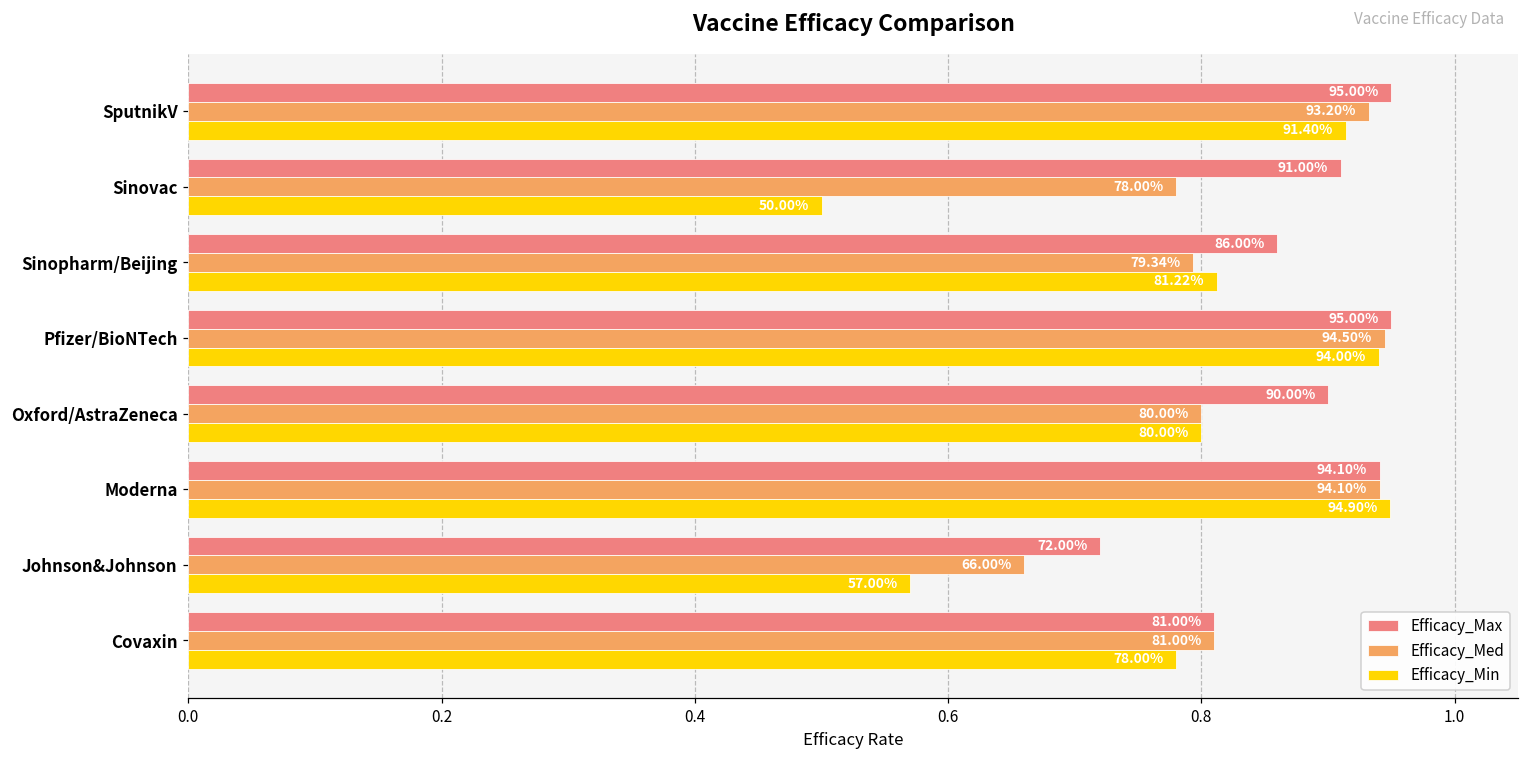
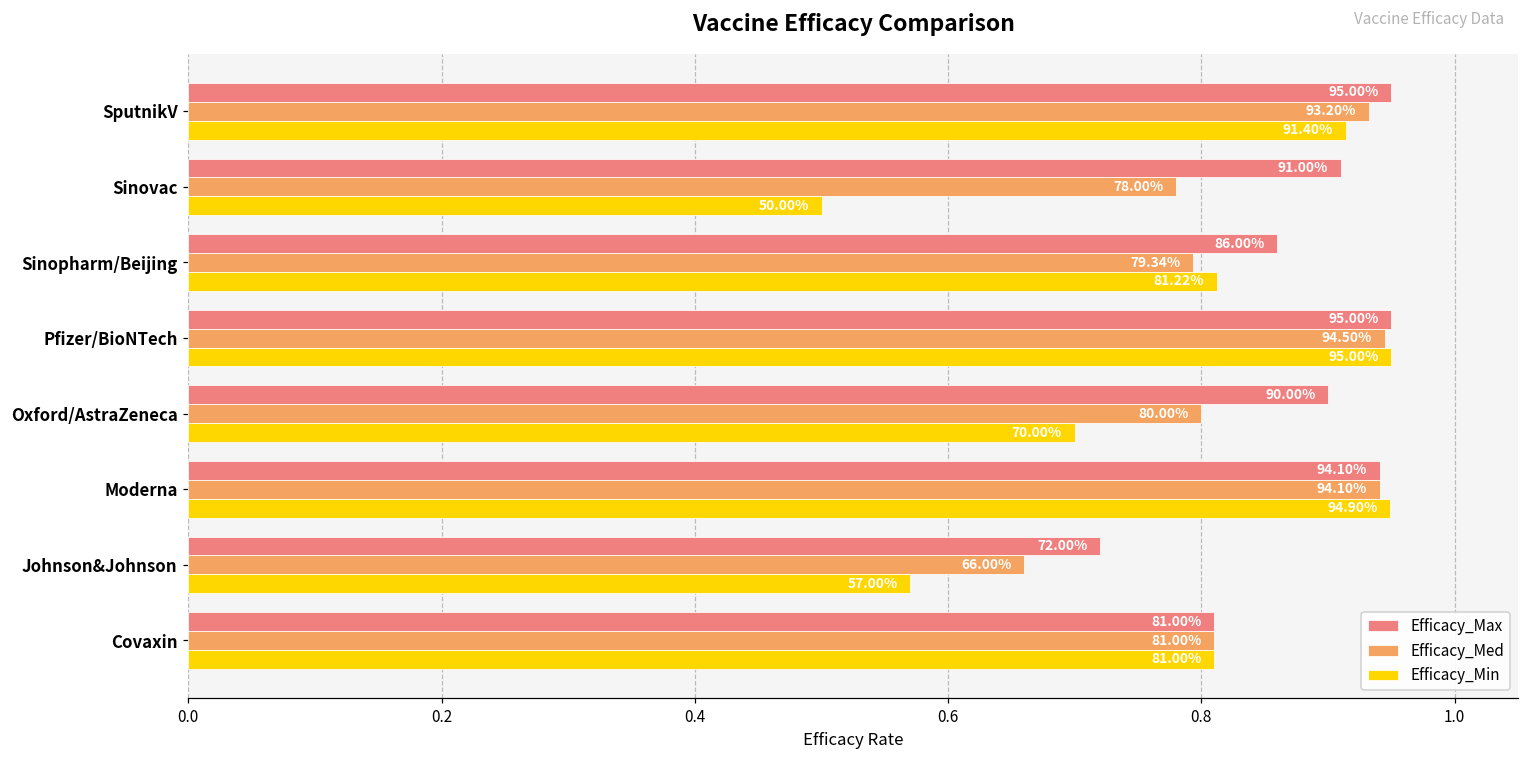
  {
    "Efficacy_Min": {
      "SputnikV": "91.40%",
      "Sinovac": "50.00%",
      "Sinopharm/Beijing": "81.22%",
-     "Pfizer/BioNTech": "94.00%",
-     "Oxford/AstraZeneca": "80.00%",
+     "Pfizer/BioNTech": "95.00%",
+     "Oxford/AstraZeneca": "70.00%",
      "Moderna": "94.90%",
      "Johnson&Johnson": "57.00%",
-     "Covaxin": "78.00%"
+     "Covaxin": "81.00%"
    }
  }
